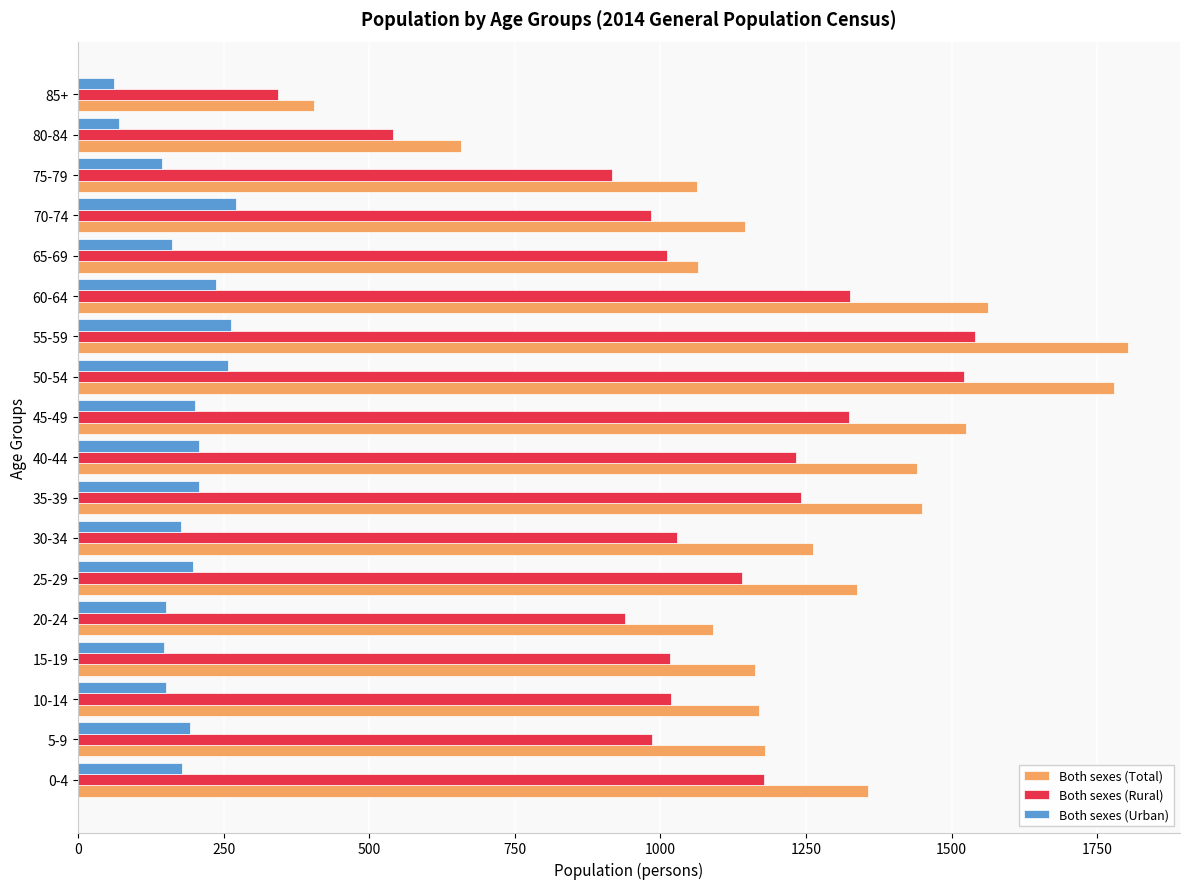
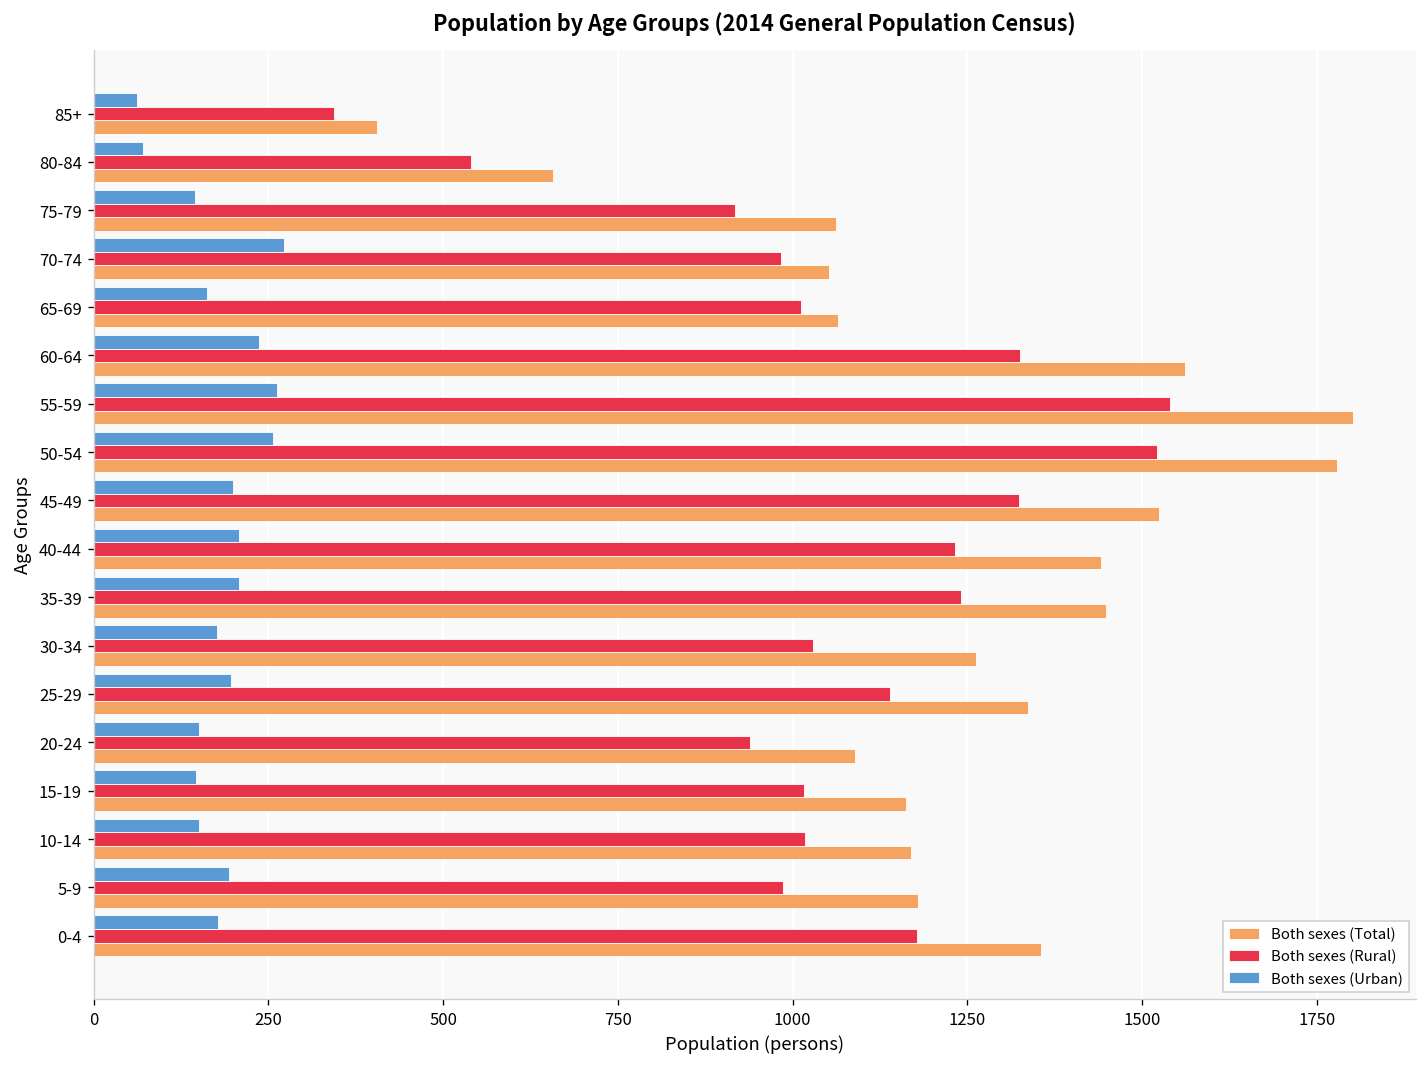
  {
    "Both sexes (Total)": {
      "85+": 410,
      "80-84": 660,
      "75-79": 1060,
-     "70-74": 1150,
+     "70-74": 1050,
      "65-69": 1070,
      "60-64": 1560,
      "55-59": 1800,
      "50-54": 1780,
      "45-49": 1520,
      "40-44": 1440,
      "35-39": 1450,
      "30-34": 1260,
      "25-29": 1340,
      "20-24": 1090,
      "15-19": 1160,
      "10-14": 1170,
      "5-9": 1180,
      "0-4": 1360
    },
    "Both sexes (Rural)": {
      "85+": 340,
      "80-84": 540,
      "75-79": 920,
      "70-74": 980,
      "65-69": 1010,
      "60-64": 1330,
      "55-59": 1540,
      "50-54": 1520,
      "45-49": 1320,
      "40-44": 1230,
      "35-39": 1240,
      "30-34": 1030,
      "25-29": 1140,
      "20-24": 940,
      "15-19": 1020,
      "10-14": 1020,
      "5-9": 990,
      "0-4": 1180
    },
    "Both sexes (Urban)": {
      "85+": 60,
      "80-84": 70,
      "75-79": 150,
      "70-74": 270,
      "65-69": 160,
      "60-64": 240,
      "55-59": 260,
      "50-54": 260,
      "45-49": 200,
      "40-44": 210,
      "35-39": 210,
      "30-34": 180,
      "25-29": 200,
      "20-24": 150,
      "15-19": 150,
      "10-14": 150,
      "5-9": 190,
      "0-4": 180
    }
  }
